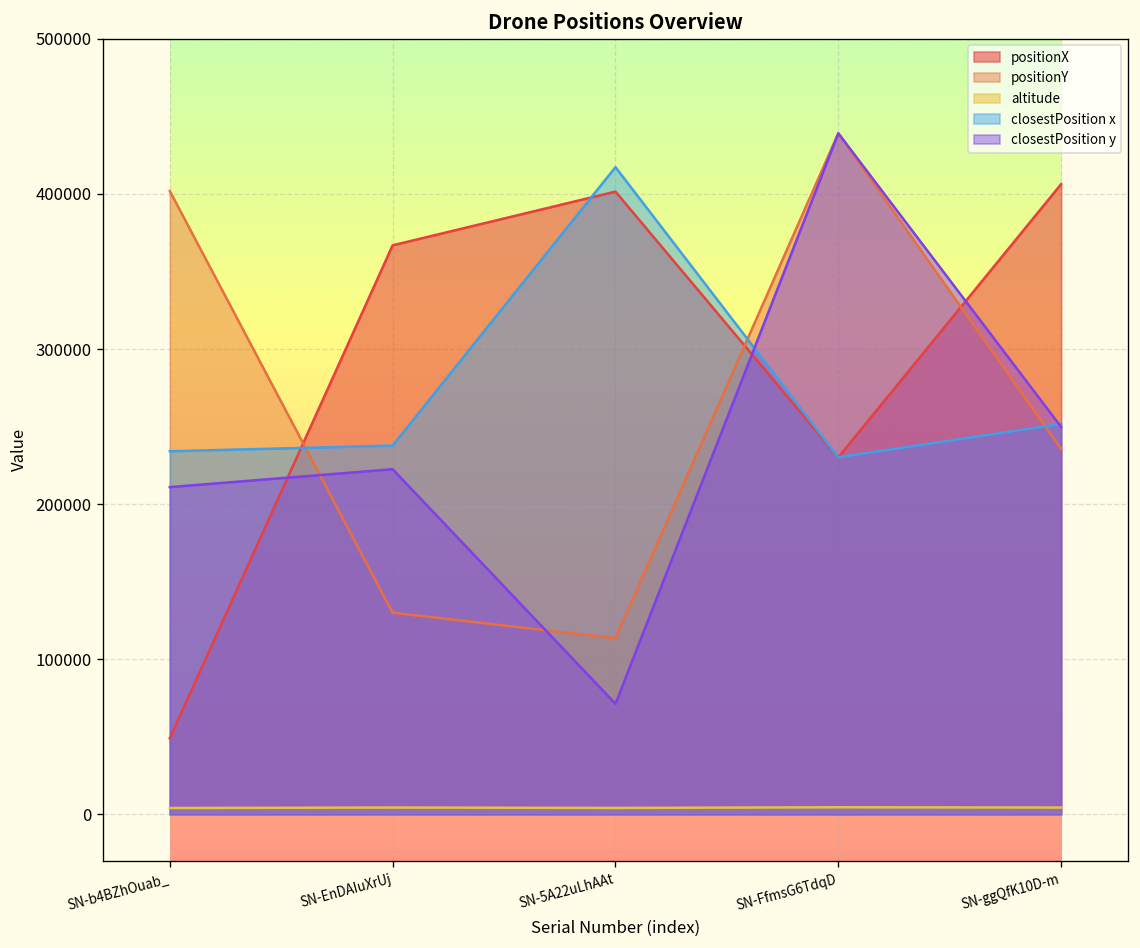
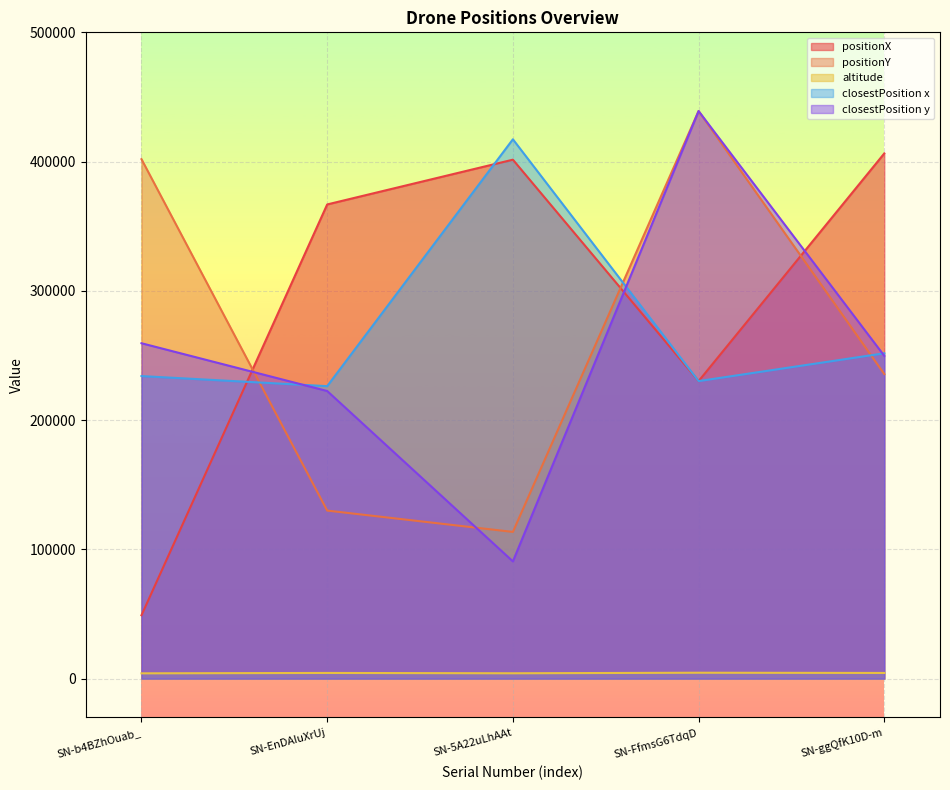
  {
    "closestPosition x": {
      "SN-b4BZhOuab_": 234000,
-     "SN-EnDAIuXrUj": 238000,
+     "SN-EnDAIuXrUj": 226000,
      "SN-5A22uLhAAt": 417000
    },
    "closestPosition y": {
-     "SN-b4BZhOuab_": 211000,
+     "SN-b4BZhOuab_": 259000,
      "SN-EnDAIuXrUj": 223000,
-     "SN-5A22uLhAAt": 71000
+     "SN-5A22uLhAAt": 91000
    }
  }
